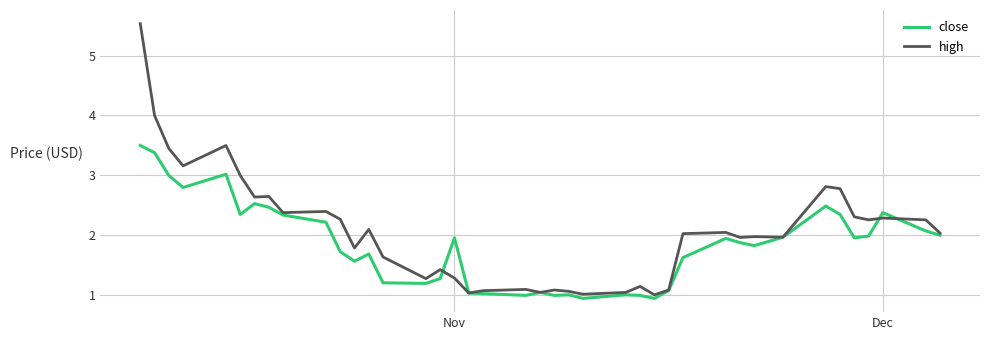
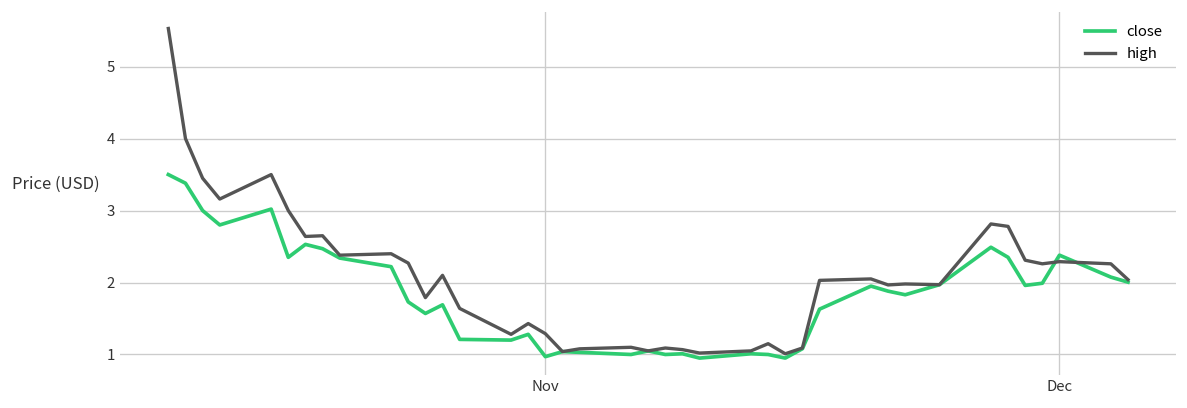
  {
    "close": {
-     "Nov": 2.0,
+     "Nov": 1.0,
      "Dec": 2.4
    },
    "high": {
      "Nov": 1.3,
      "Dec": 2.3
    }
  }
